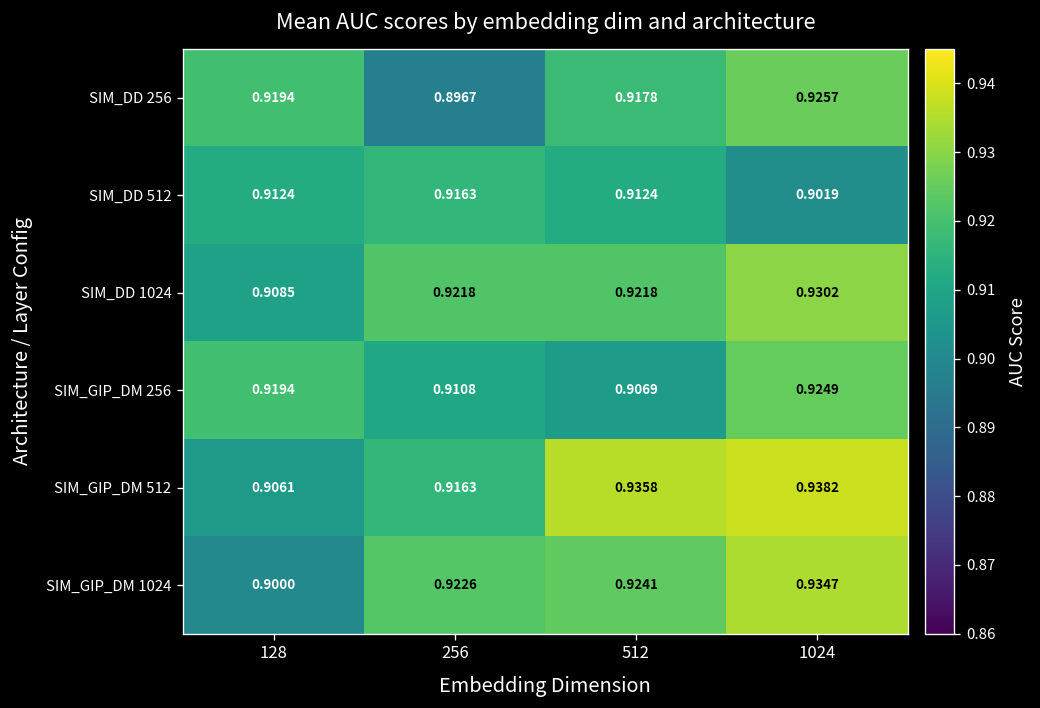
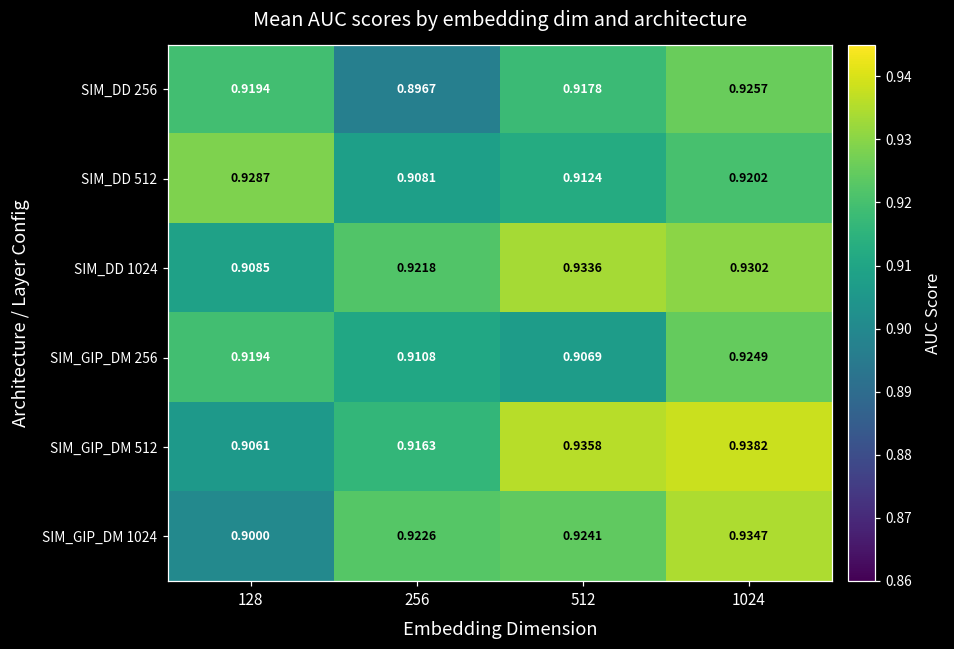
  {
    "SIM_DD 256": {
      "128": 0.9194,
      "256": 0.8967,
      "512": 0.9178,
      "1024": 0.9257
    },
    "SIM_DD 512": {
-     "128": 0.9124,
-     "256": 0.9163,
+     "128": 0.9287,
+     "256": 0.9081,
      "512": 0.9124,
-     "1024": 0.9019
+     "1024": 0.9202
    },
    "SIM_DD 1024": {
      "128": 0.9085,
      "256": 0.9218,
-     "512": 0.9218,
+     "512": 0.9336,
      "1024": 0.9302
    },
    "SIM_GIP_DM 256": {
      "128": 0.9194,
      "256": 0.9108,
      "512": 0.9069,
      "1024": 0.9249
    },
    "SIM_GIP_DM 512": {
      "128": 0.9061,
      "256": 0.9163,
      "512": 0.9358,
      "1024": 0.9382
    },
    "SIM_GIP_DM 1024": {
      "128": 0.9000,
      "256": 0.9226,
      "512": 0.9241,
      "1024": 0.9347
    }
  }
